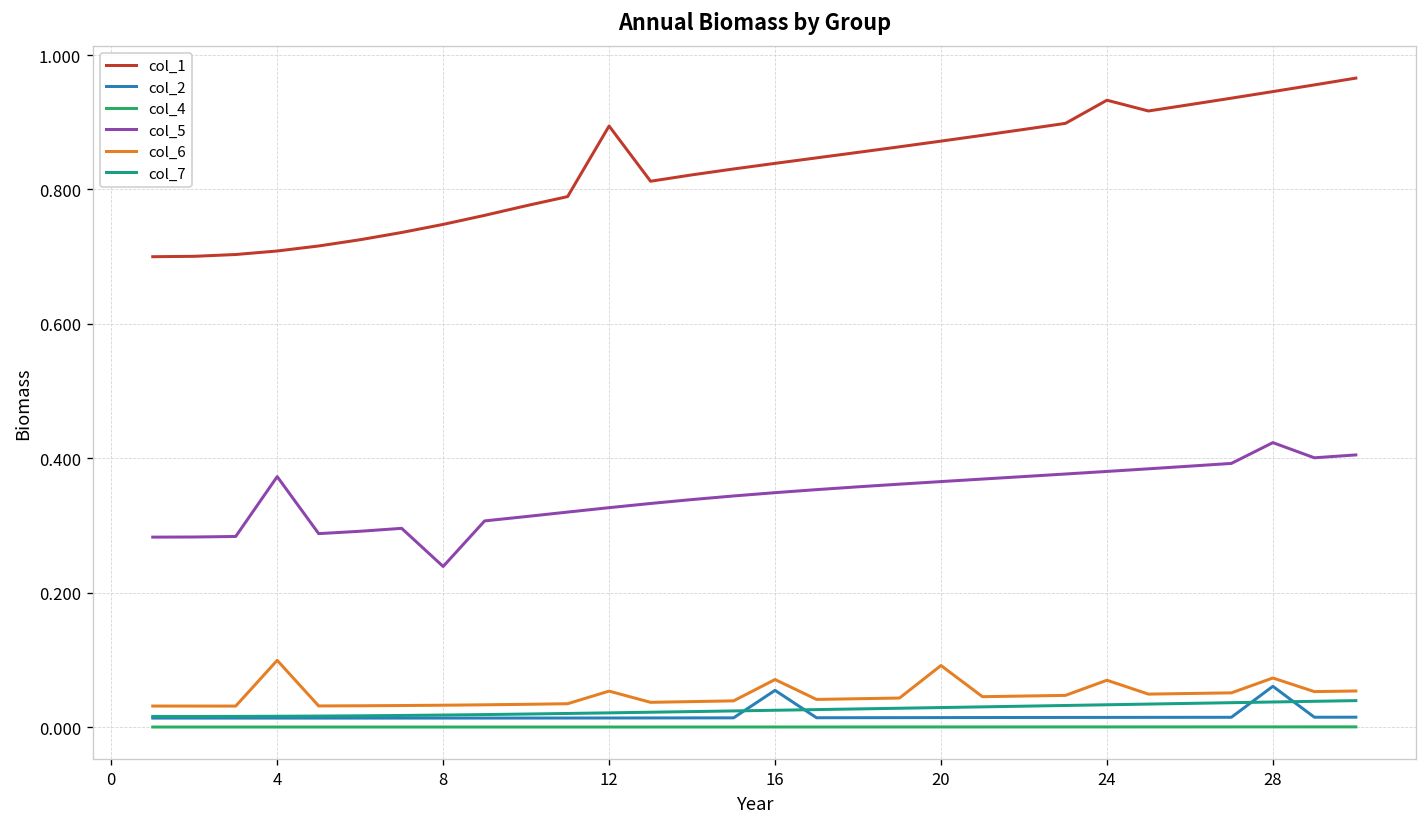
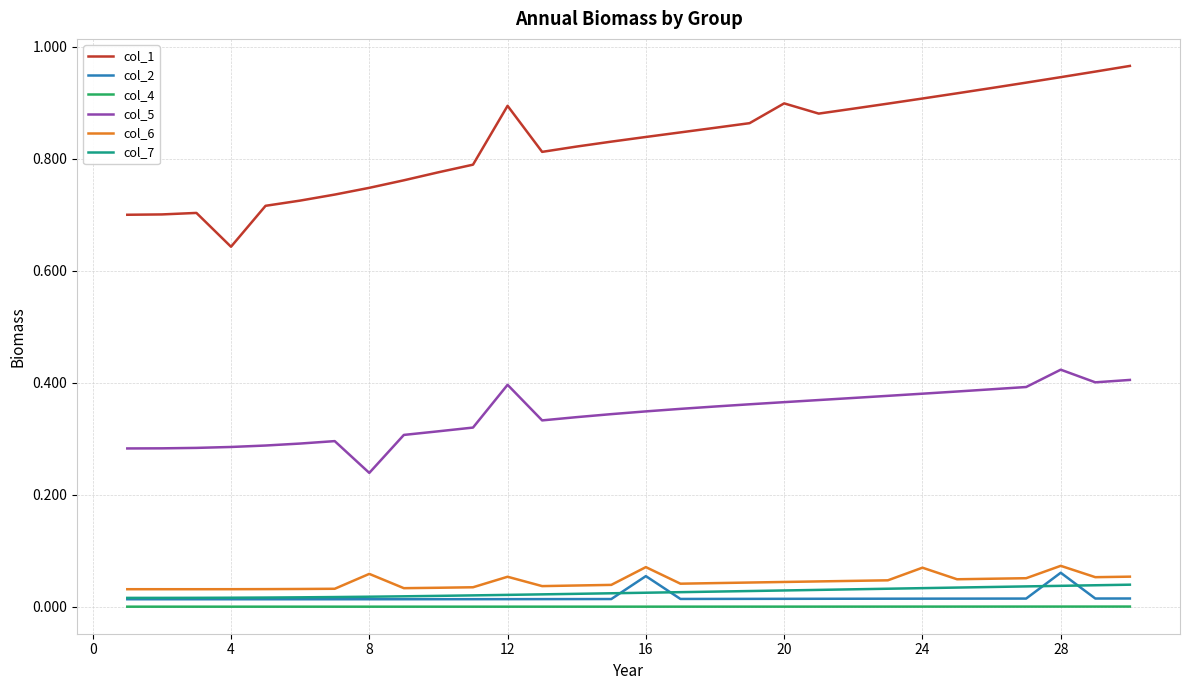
  {
    "col_1": {
-     "4": 0.71,
+     "4": 0.64,
      "8": 0.75,
      "12": 0.89,
      "16": 0.84,
-     "20": 0.87,
-     "24": 0.93,
+     "20": 0.90,
+     "24": 0.91,
      "28": 0.95
    },
    "col_2": {
      "12": 0.01,
      "16": 0.05,
      "20": 0.01,
      "24": 0.01,
      "28": 0.06
    },
    "col_5": {
-     "4": 0.37,
+     "4": 0.29,
      "8": 0.24,
-     "12": 0.33,
+     "12": 0.40,
      "16": 0.35,
      "20": 0.37,
      "24": 0.38,
      "28": 0.42
    },
    "col_6": {
-     "4": 0.10,
-     "8": 0.03,
+     "4": 0.03,
+     "8": 0.06,
      "12": 0.05,
      "16": 0.07,
-     "20": 0.09,
+     "20": 0.04,
      "24": 0.07,
      "28": 0.07
    }
  }
